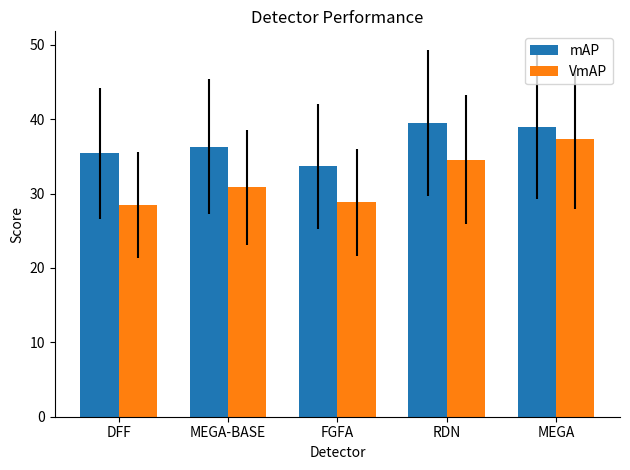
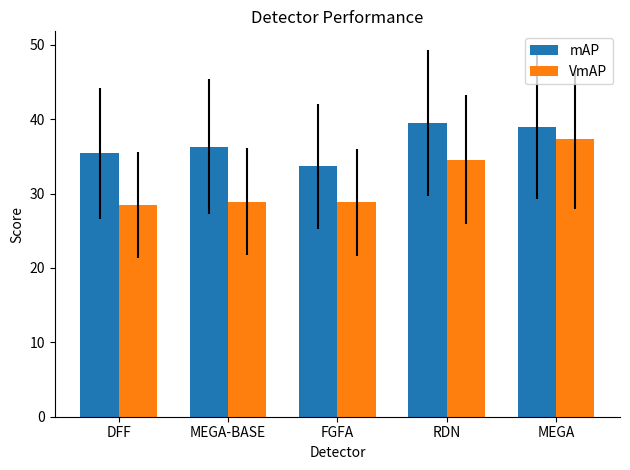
  {
    "mAP": {
      "DFF": 35,
      "MEGA-BASE": 36,
      "FGFA": 34,
      "RDN": 39,
      "MEGA": 39
    },
    "VmAP": {
      "DFF": 28,
-     "MEGA-BASE": 31,
+     "MEGA-BASE": 29,
      "FGFA": 29,
      "RDN": 35,
      "MEGA": 37
    }
  }
